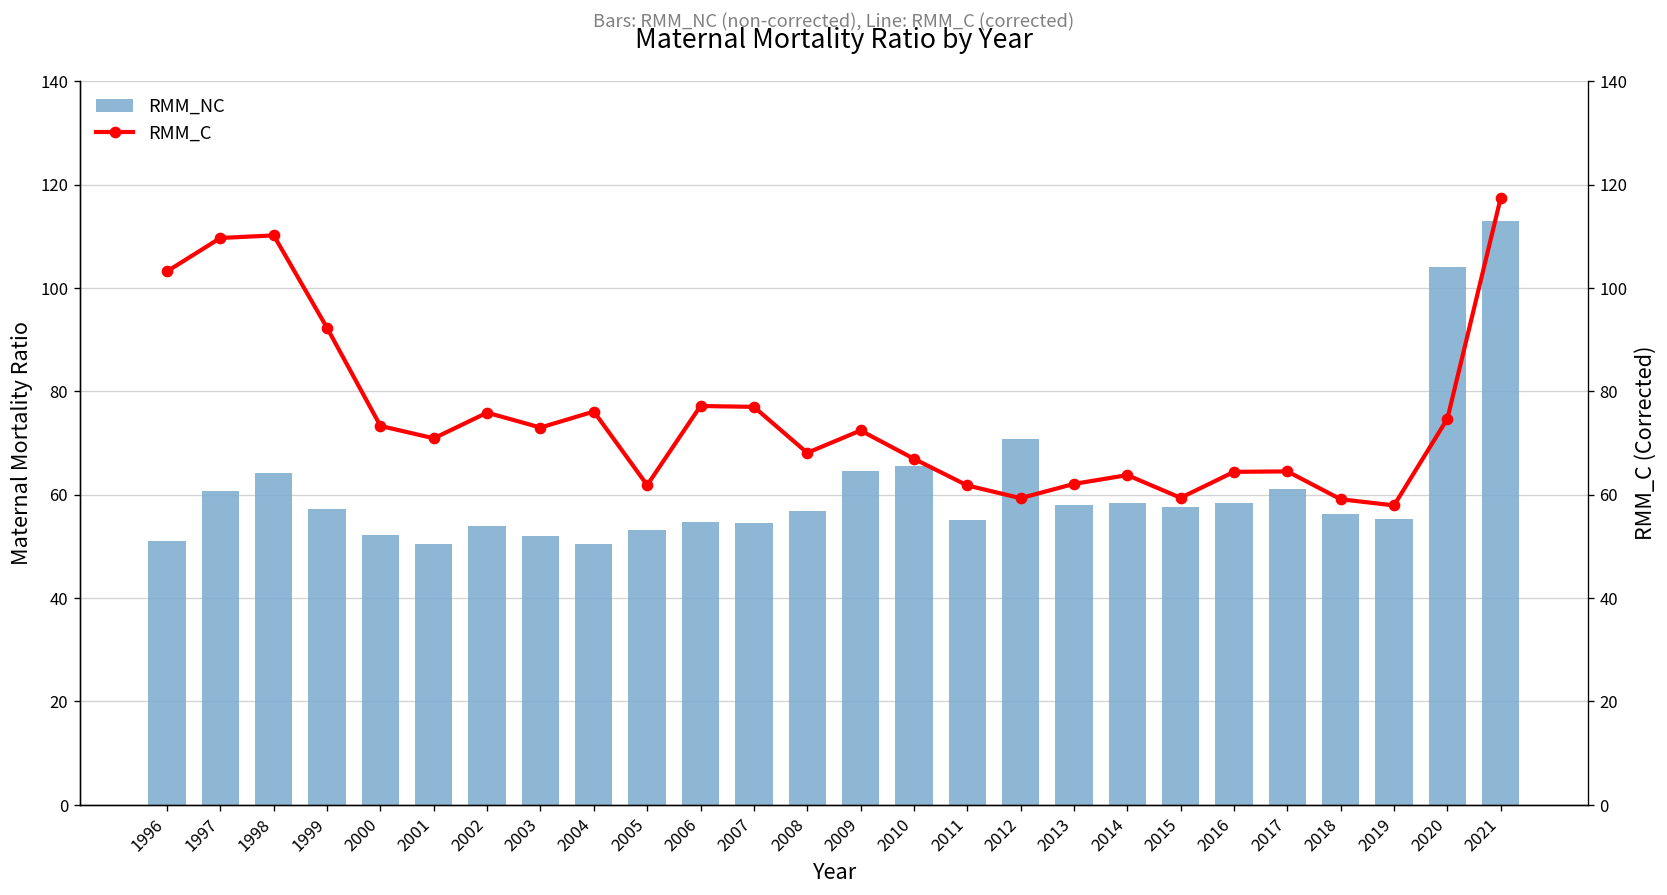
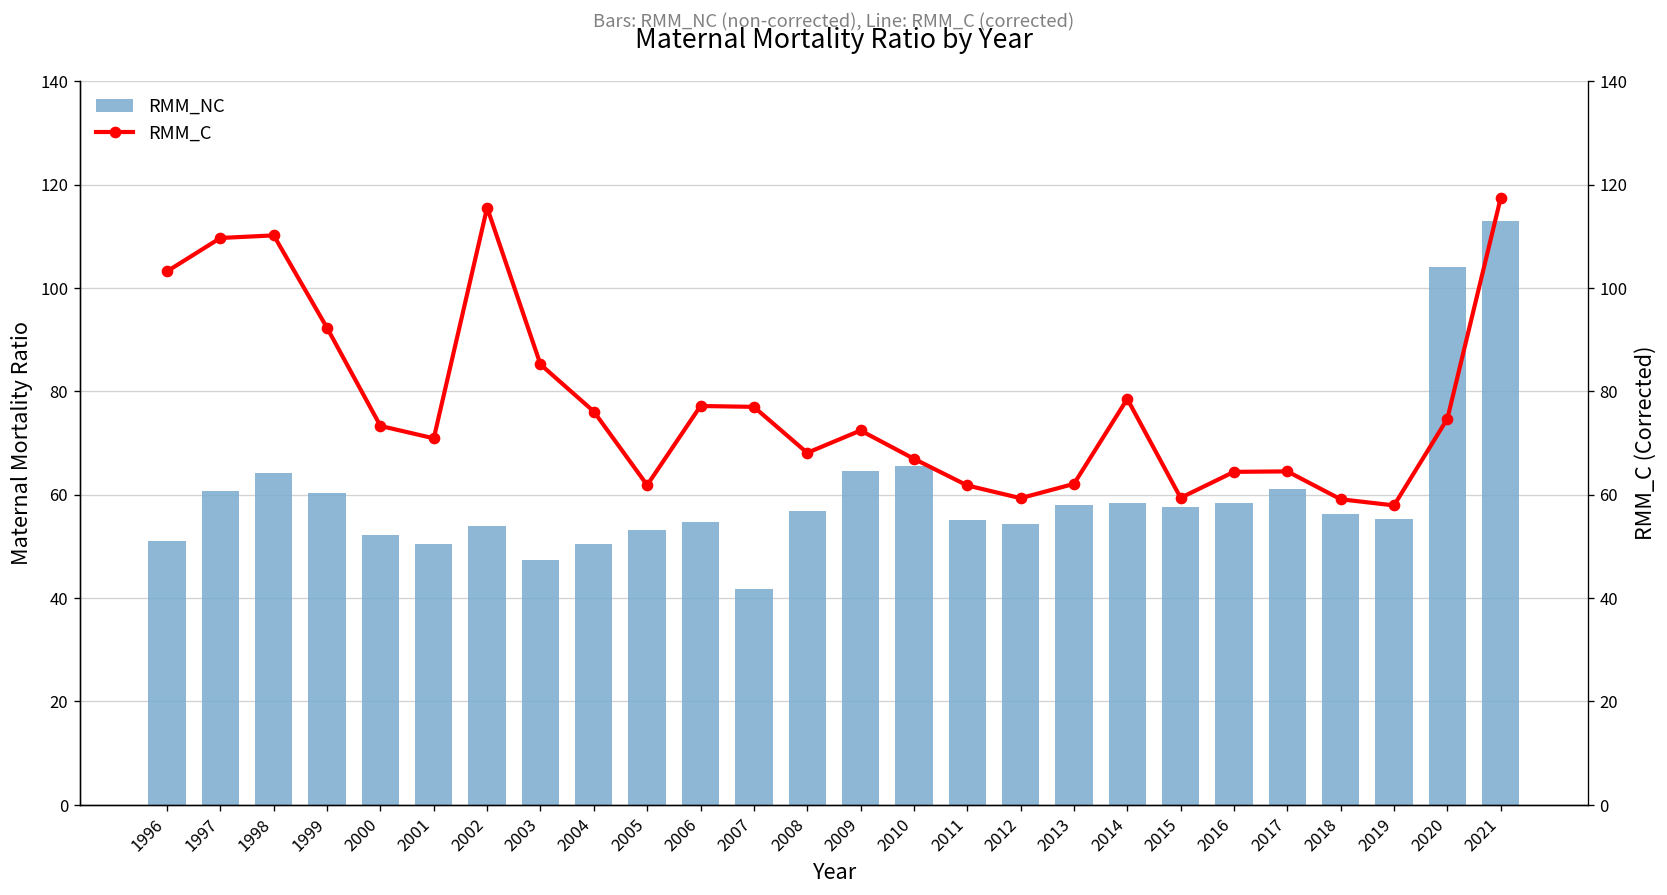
  {
    "RMM_NC": {
      "1996": 51,
      "1997": 61,
      "1998": 64,
-     "1999": 57,
+     "1999": 60,
      "2000": 52,
      "2001": 51,
      "2002": 54,
-     "2003": 52,
+     "2003": 47,
      "2004": 50,
      "2005": 53,
      "2006": 55,
-     "2007": 54,
+     "2007": 42,
      "2008": 57,
      "2009": 65,
      "2010": 66,
      "2011": 55,
-     "2012": 71,
+     "2012": 54,
      "2013": 58,
      "2014": 58,
      "2015": 58,
      "2016": 58,
      "2017": 61,
      "2018": 56,
      "2019": 55,
      "2020": 104,
      "2021": 113
    },
    "RMM_C": {
      "1996": 103,
      "1997": 110,
      "1998": 110,
      "1999": 92,
      "2000": 73,
      "2001": 71,
-     "2002": 76,
-     "2003": 73,
+     "2002": 116,
+     "2003": 85,
      "2004": 76,
      "2005": 62,
      "2006": 77,
      "2007": 77,
      "2008": 68,
      "2009": 72,
      "2010": 67,
      "2011": 62,
      "2012": 59,
      "2013": 62,
-     "2014": 64,
+     "2014": 79,
      "2015": 59,
      "2016": 64,
      "2017": 65,
      "2018": 59,
      "2019": 58,
      "2020": 75,
      "2021": 117
    }
  }
